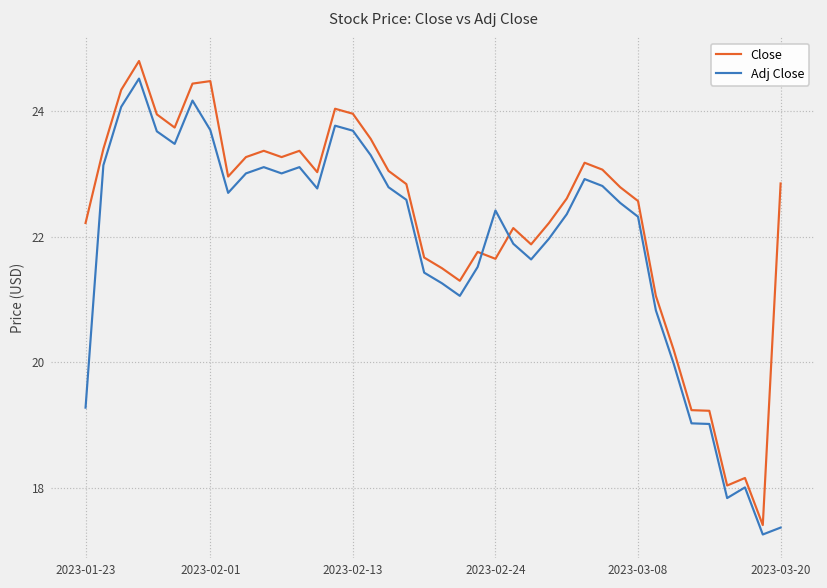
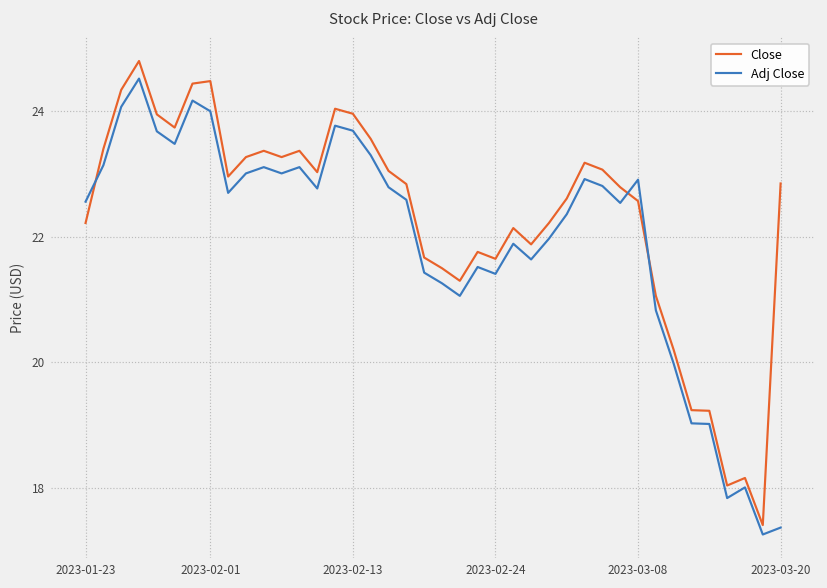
  {
    "Close": {
      "2023-01-23": 22.2,
      "2023-02-01": 24.5,
      "2023-02-13": 24.0,
      "2023-02-24": 21.7,
      "2023-03-08": 22.6,
      "2023-03-20": 22.9
    },
    "Adj Close": {
-     "2023-01-23": 19.3,
-     "2023-02-01": 23.7,
+     "2023-01-23": 22.6,
+     "2023-02-01": 24.0,
      "2023-02-13": 23.7,
-     "2023-02-24": 22.4,
-     "2023-03-08": 22.3,
+     "2023-02-24": 21.4,
+     "2023-03-08": 22.9,
      "2023-03-20": 17.4
    }
  }
